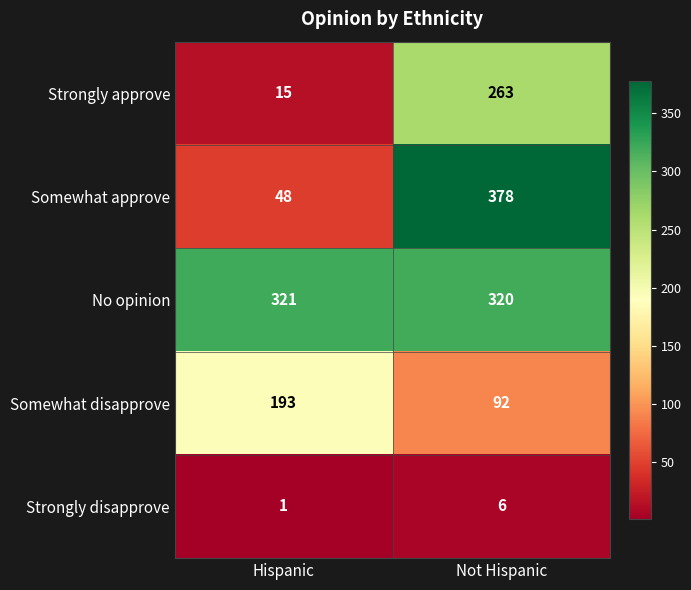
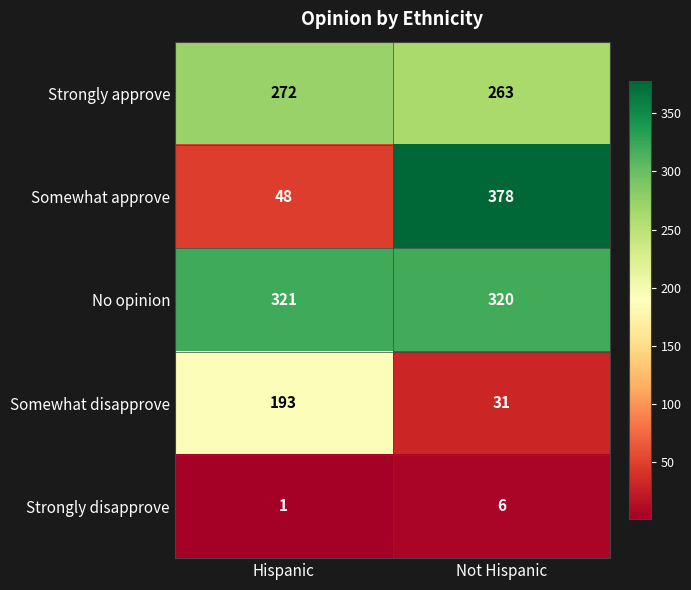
  {
    "Strongly approve": {
-     "Hispanic": 15,
+     "Hispanic": 272,
      "Not Hispanic": 263
    },
    "Somewhat approve": {
      "Hispanic": 48,
      "Not Hispanic": 378
    },
    "No opinion": {
      "Hispanic": 321,
      "Not Hispanic": 320
    },
    "Somewhat disapprove": {
      "Hispanic": 193,
-     "Not Hispanic": 92
+     "Not Hispanic": 31
    },
    "Strongly disapprove": {
      "Hispanic": 1,
      "Not Hispanic": 6
    }
  }
